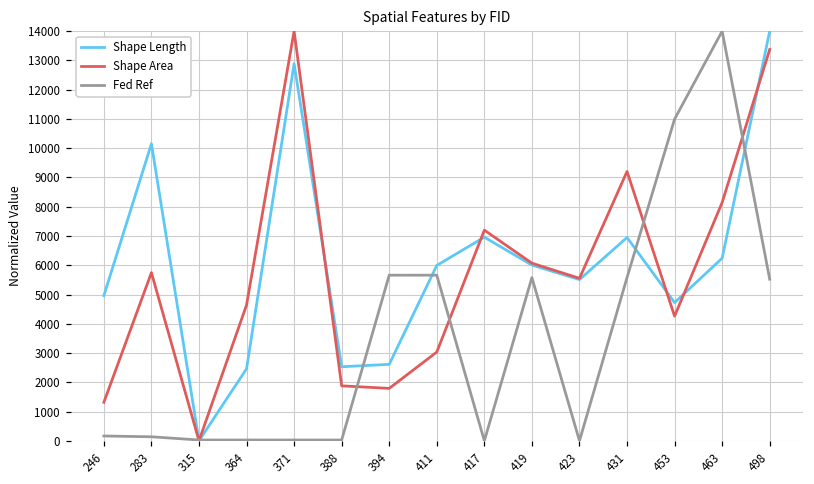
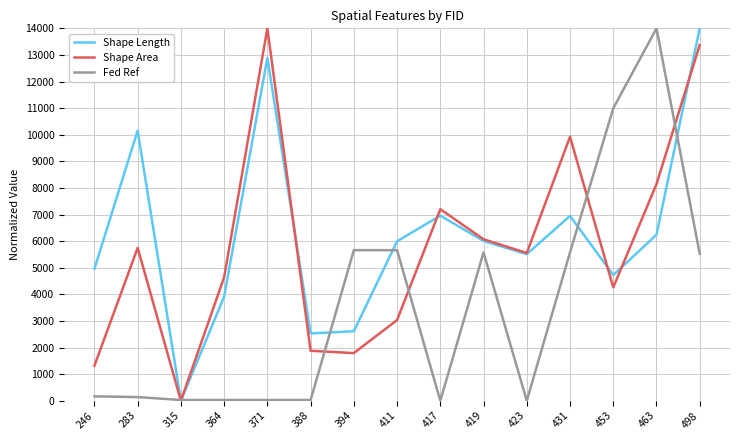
  {
    "Shape Length": {
      "246": 5000,
      "283": 10200,
-     "364": 2500,
+     "364": 3900,
      "371": 12900,
      "388": 2500,
      "394": 2600,
      "411": 6000,
      "417": 7000,
      "431": 6900,
      "453": 4700,
      "463": 6200,
      "498": 14000
    },
    "Shape Area": {
      "246": 1300,
      "283": 5700,
      "364": 4600,
      "371": 14000,
      "388": 1900,
      "394": 1800,
      "411": 3000,
      "417": 7200,
-     "431": 9200,
+     "431": 9900,
      "453": 4300,
      "463": 8100,
      "498": 13400
    },
    "Fed Ref": {
      "246": 200,
      "283": 100,
      "364": 0,
      "371": 0,
      "388": 0,
      "394": 5700,
      "411": 5700,
      "417": 0,
      "419": 5600,
      "423": 0,
      "431": 5600,
      "453": 11000,
      "463": 14000,
      "498": 5500
    }
  }
